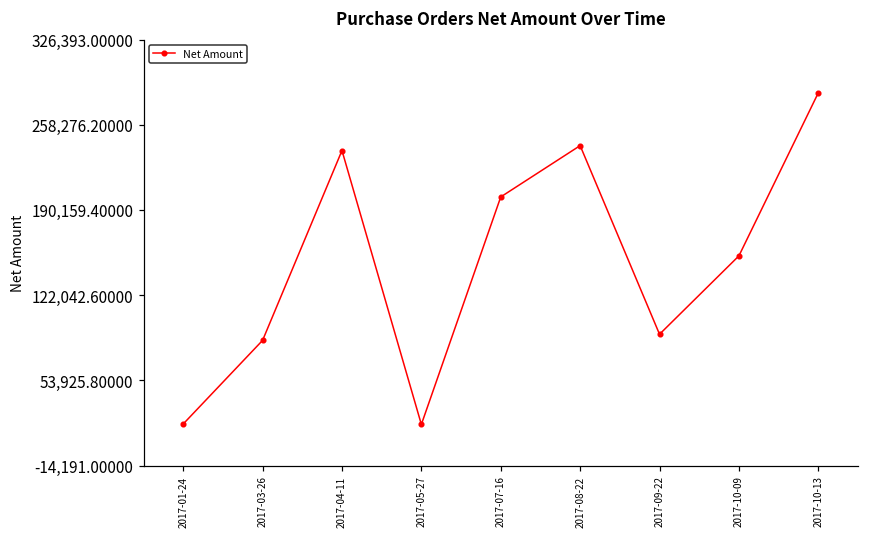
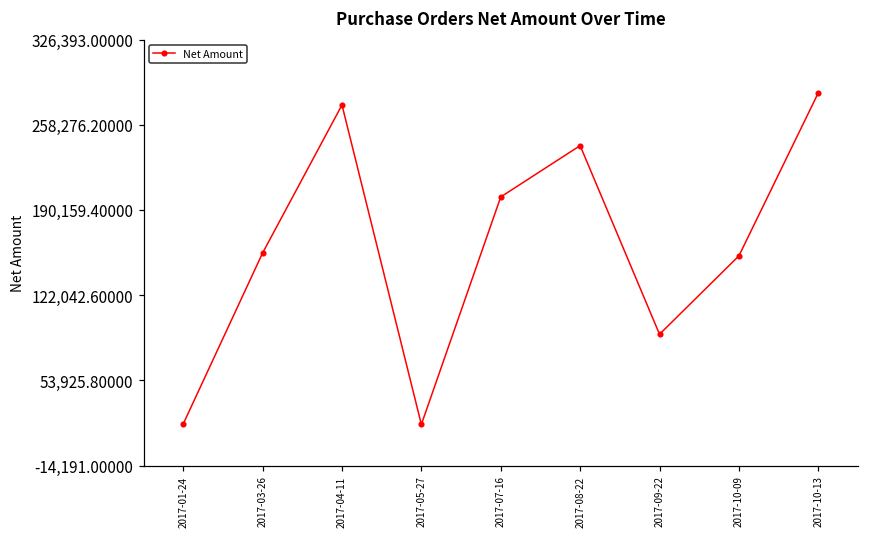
  {
    "2017-01-24": "19,000",
-   "2017-03-26": "86,000",
-   "2017-04-11": "238,000",
+   "2017-03-26": "156,000",
+   "2017-04-11": "274,000",
    "2017-05-27": "19,000",
    "2017-07-16": "201,000",
    "2017-08-22": "242,000",
    "2017-09-22": "91,000",
    "2017-10-09": "153,000",
    "2017-10-13": "284,000"
  }
